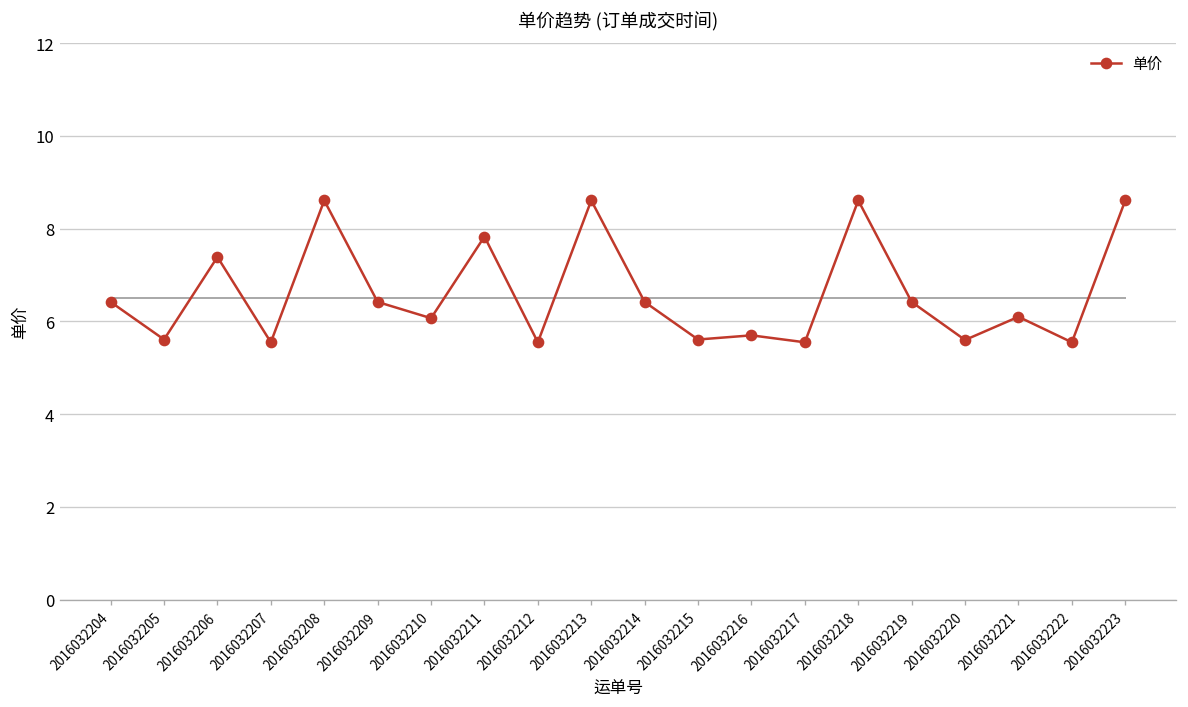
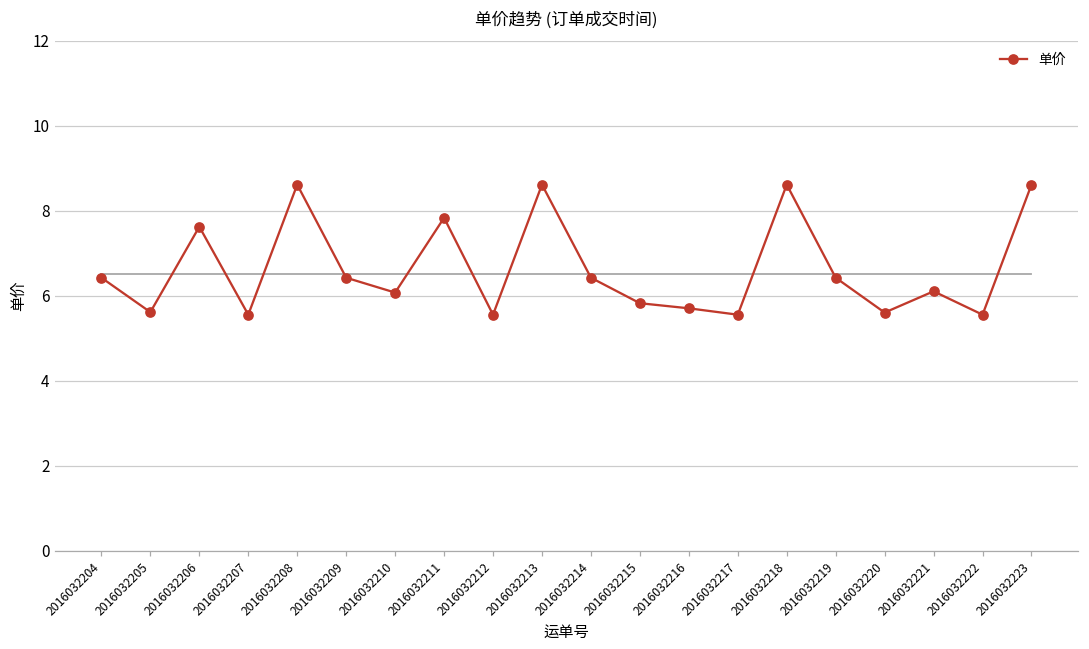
  {
    "单价": {
      "2016032204": 6.4,
      "2016032205": 5.6,
-     "2016032206": 7.4,
+     "2016032206": 7.6,
      "2016032207": 5.6,
      "2016032208": 8.6,
      "2016032209": 6.4,
      "2016032210": 6.1,
      "2016032211": 7.8,
      "2016032212": 5.6,
      "2016032213": 8.6,
      "2016032214": 6.4,
-     "2016032215": 5.6,
+     "2016032215": 5.8,
      "2016032216": 5.7,
      "2016032217": 5.6,
      "2016032218": 8.6,
      "2016032219": 6.4,
      "2016032220": 5.6,
      "2016032221": 6.1,
      "2016032222": 5.6,
      "2016032223": 8.6
    }
  }
